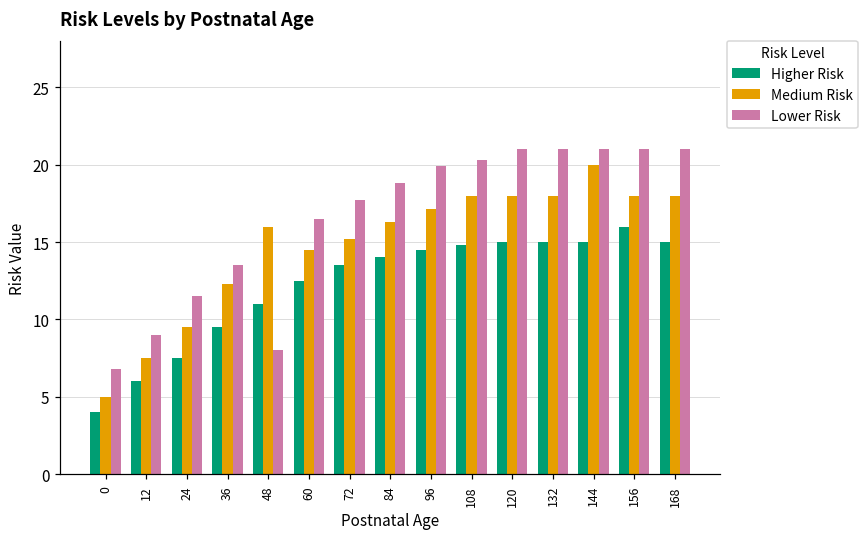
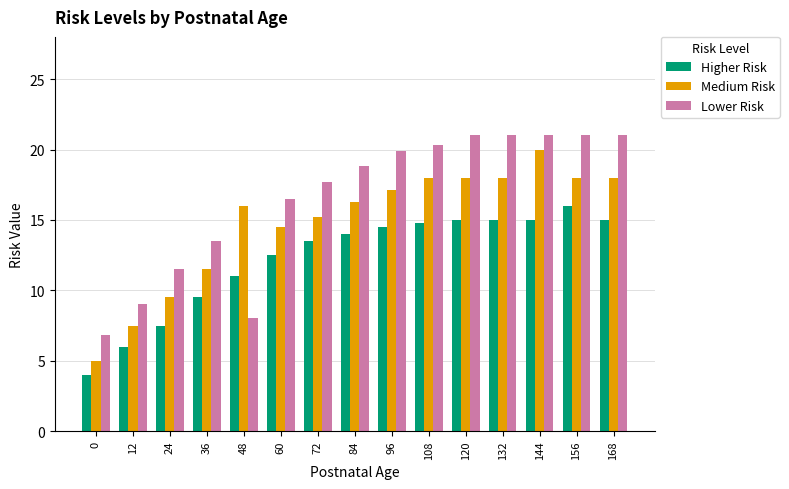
  {
    "Higher Risk": {
      "0": 4.0,
      "12": 6.0,
      "24": 7.5,
      "36": 9.5,
      "48": 11.0,
      "60": 12.5,
      "72": 13.5,
      "84": 14.0,
      "96": 14.5,
      "108": 14.8,
      "120": 15.0,
      "132": 15.0,
      "144": 15.0,
      "156": 16.0,
      "168": 15.0
    },
    "Medium Risk": {
      "0": 5.0,
      "12": 7.5,
      "24": 9.5,
-     "36": 12.3,
+     "36": 11.5,
      "48": 16.0,
      "60": 14.5,
      "72": 15.2,
      "84": 16.3,
      "96": 17.1,
      "108": 18.0,
      "120": 18.0,
      "132": 18.0,
      "144": 20.0,
      "156": 18.0,
      "168": 18.0
    },
    "Lower Risk": {
      "0": 6.8,
      "12": 9.0,
      "24": 11.5,
      "36": 13.5,
      "48": 8.0,
      "60": 16.5,
      "72": 17.7,
      "84": 18.8,
      "96": 19.9,
      "108": 20.3,
      "120": 21.0,
      "132": 21.0,
      "144": 21.0,
      "156": 21.0,
      "168": 21.0
    }
  }
